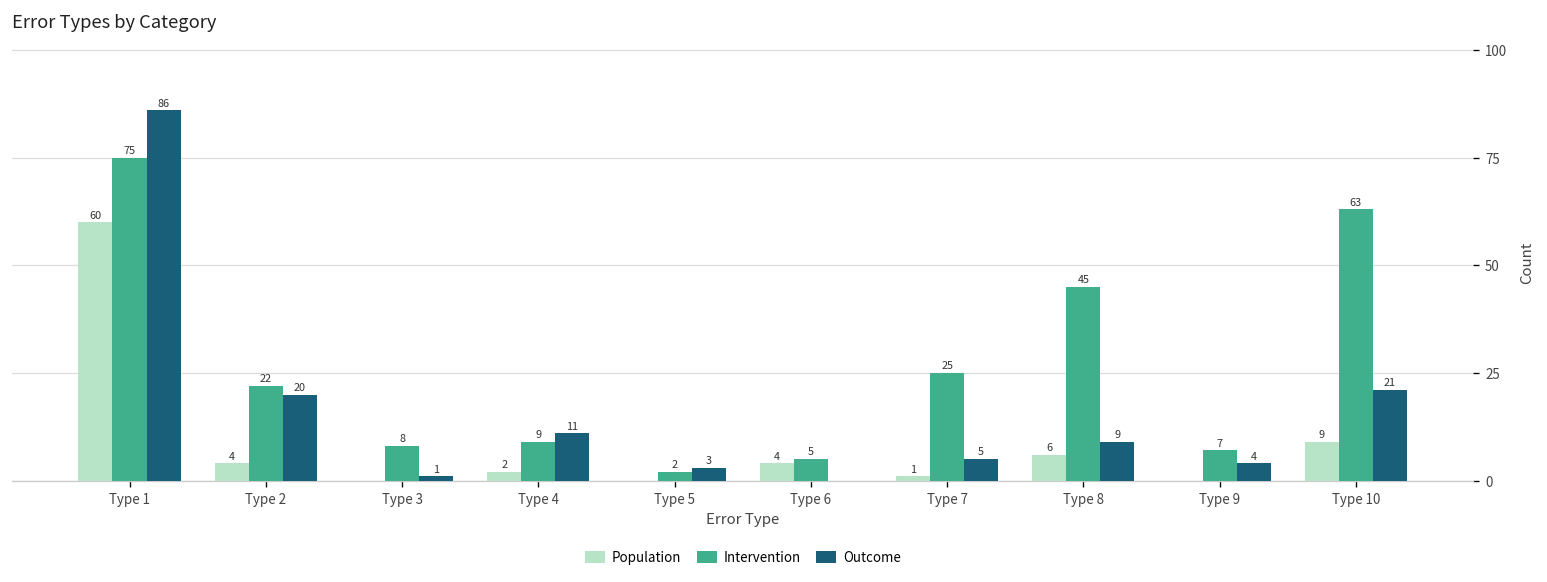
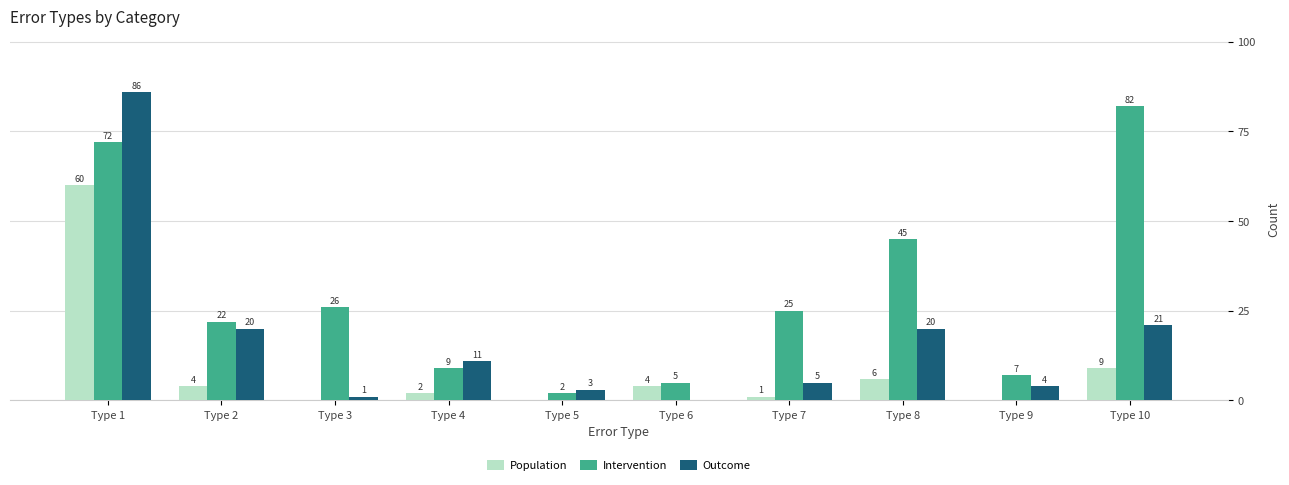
  {
    "Population": {
      "Type 1": 60,
      "Type 2": 4,
      "Type 4": 2,
      "Type 6": 4,
      "Type 7": 1,
      "Type 8": 6,
      "Type 10": 9
    },
    "Intervention": {
-     "Type 1": 75,
+     "Type 1": 72,
      "Type 2": 22,
-     "Type 3": 8,
+     "Type 3": 26,
      "Type 4": 9,
      "Type 5": 2,
      "Type 6": 5,
      "Type 7": 25,
      "Type 8": 45,
      "Type 9": 7,
-     "Type 10": 63
+     "Type 10": 82
    },
    "Outcome": {
      "Type 1": 86,
      "Type 2": 20,
      "Type 3": 1,
      "Type 4": 11,
      "Type 5": 3,
      "Type 7": 5,
-     "Type 8": 9,
+     "Type 8": 20,
      "Type 9": 4,
      "Type 10": 21
    }
  }
